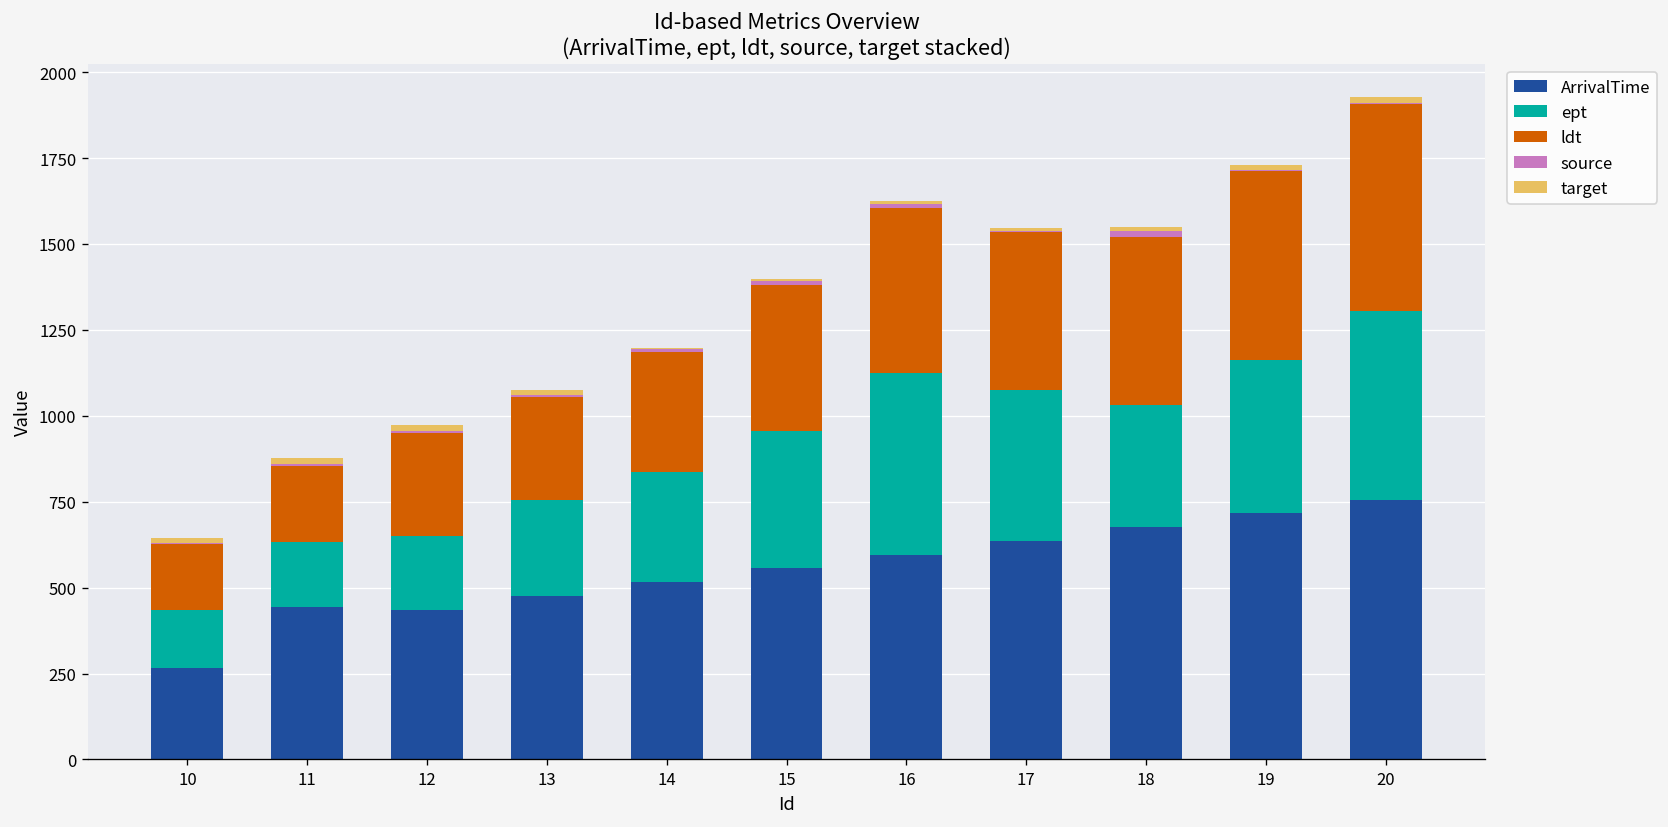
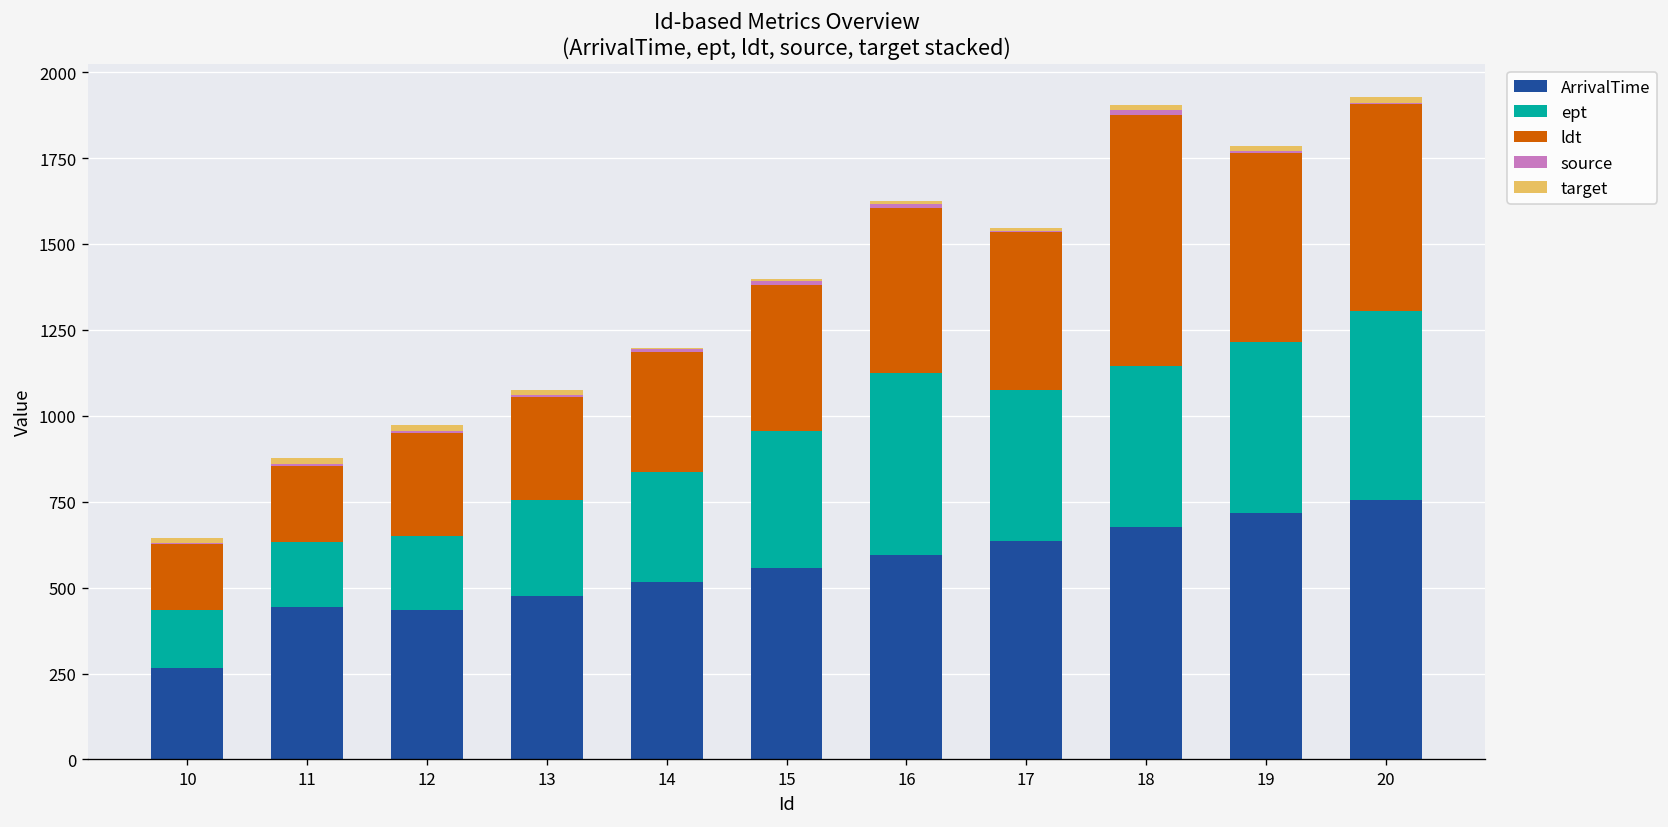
  {
    "ArrivalTime": {
      "10": 270,
      "11": 440,
      "12": 440,
      "13": 480,
      "14": 520,
      "15": 560,
      "16": 600,
      "17": 640,
      "18": 680,
      "19": 720,
      "20": 760
    },
    "ept": {
      "10": 170,
      "11": 190,
      "12": 220,
      "13": 280,
      "14": 320,
      "15": 400,
      "16": 530,
      "17": 440,
-     "18": 360,
-     "19": 450,
+     "18": 470,
+     "19": 500,
      "20": 550
    },
    "ldt": {
      "10": 190,
      "11": 220,
      "12": 300,
      "13": 300,
      "14": 350,
      "15": 430,
      "16": 480,
      "17": 460,
-     "18": 490,
+     "18": 730,
      "19": 550,
      "20": 600
    },
    "source": {
      "15": 10,
      "16": 10,
      "18": 20
    },
    "target": {
      "10": 10,
      "11": 20,
      "12": 20,
      "13": 10,
      "17": 10,
      "18": 10,
      "19": 10,
      "20": 20
    }
  }
